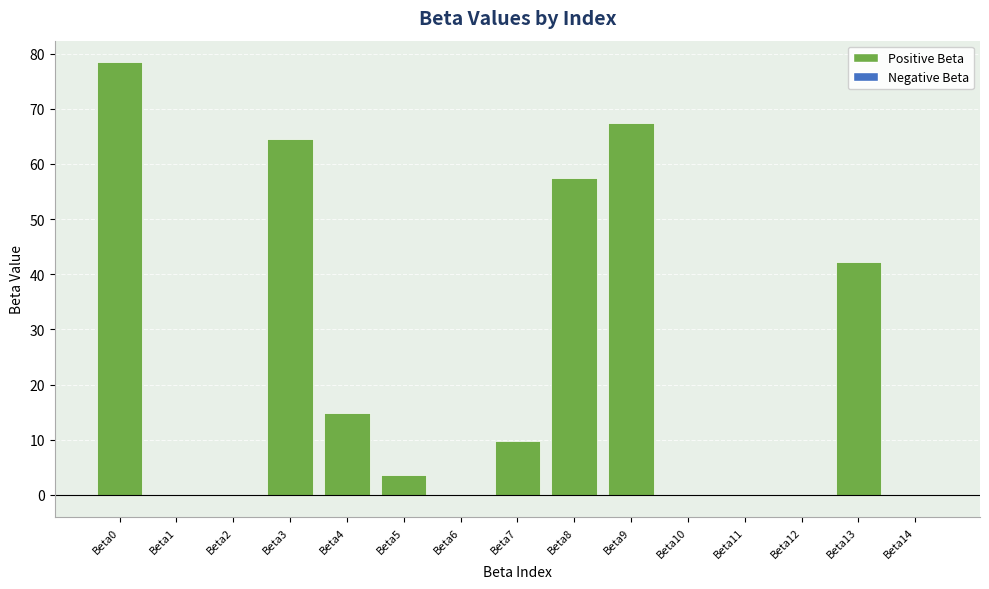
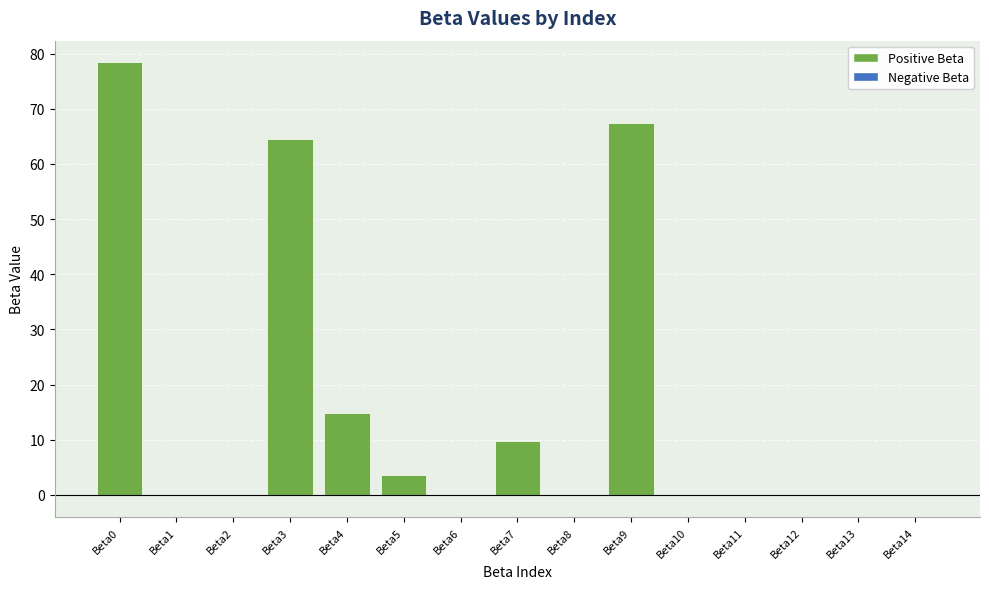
  {
    "Beta0": 78,
    "Beta3": 65,
    "Beta4": 15,
    "Beta5": 4,
    "Beta7": 10,
-   "Beta8": 58,
+   "Beta8": 0,
    "Beta9": 67,
-   "Beta13": 42
+   "Beta13": 0
  }
